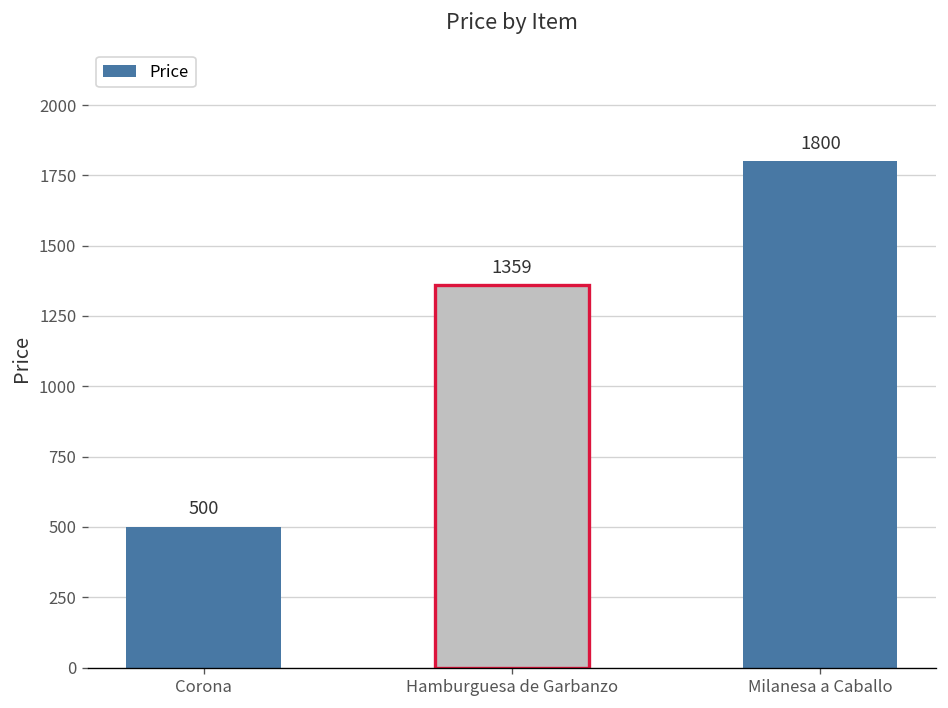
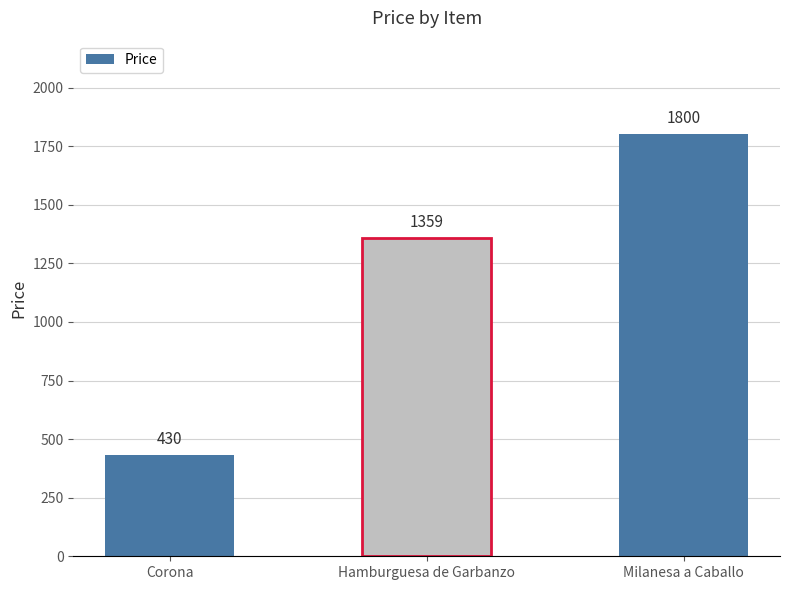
  {
-   "Corona": 500,
+   "Corona": 430,
    "Hamburguesa de Garbanzo": 1359,
    "Milanesa a Caballo": 1800
  }
